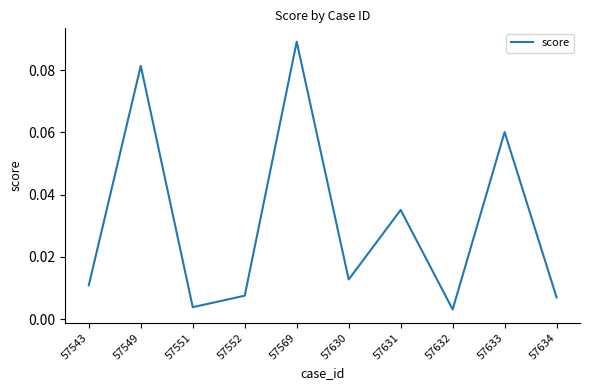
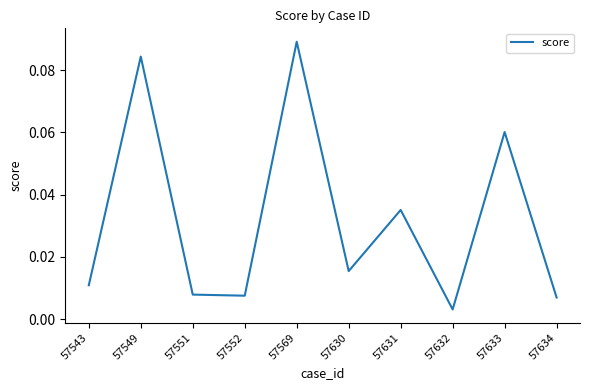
  {
    "57543": 0.011,
-   "57549": 0.081,
-   "57551": 0.004,
+   "57549": 0.084,
+   "57551": 0.008,
    "57552": 0.008,
    "57569": 0.089,
-   "57630": 0.013,
+   "57630": 0.015,
    "57631": 0.035,
    "57632": 0.003,
    "57633": 0.060,
    "57634": 0.007
  }
